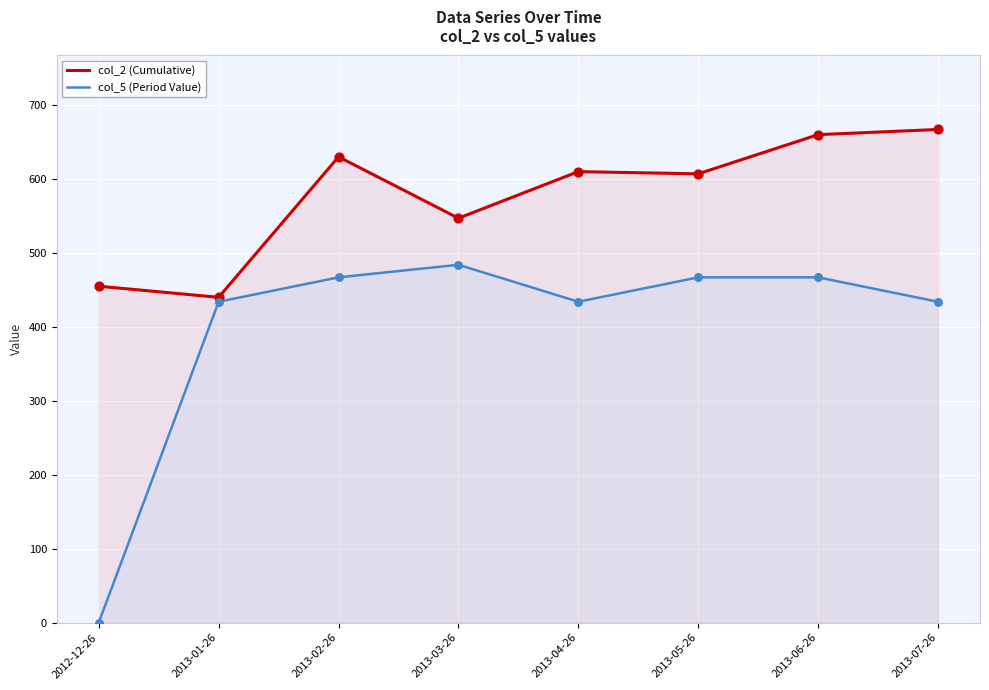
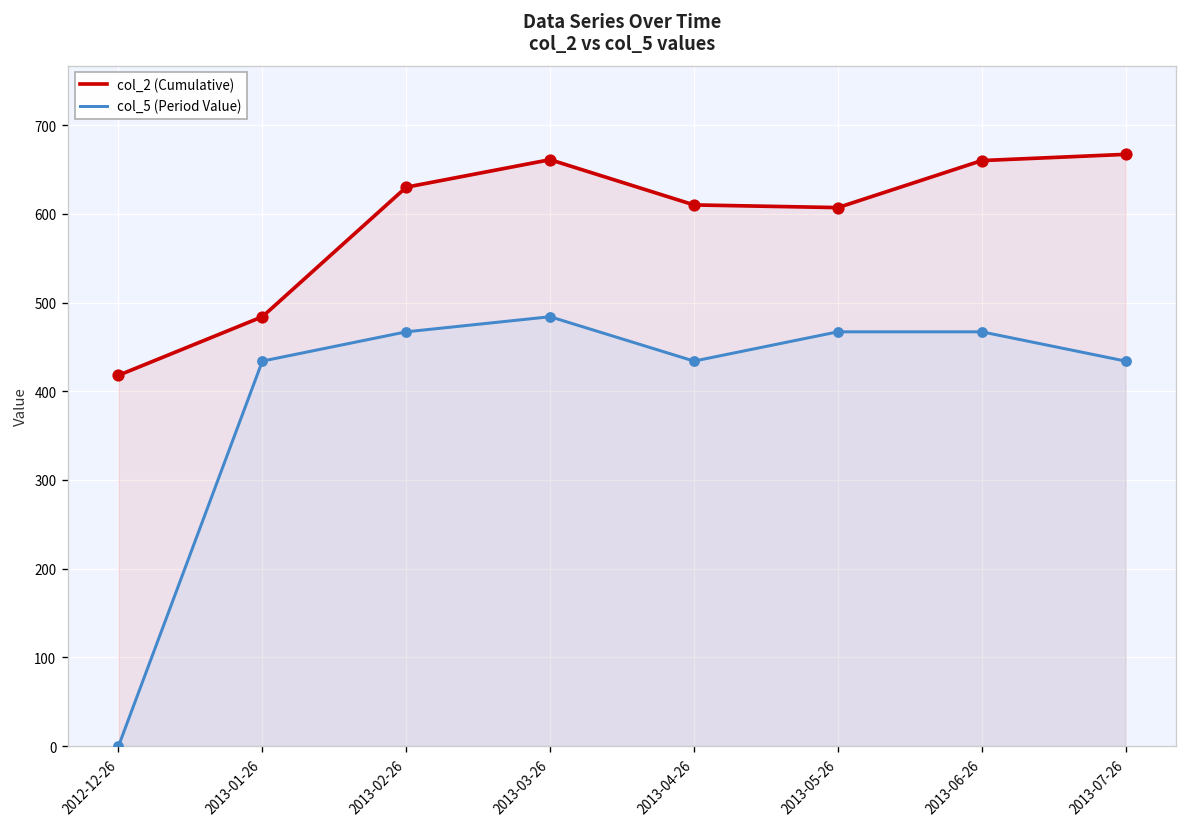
  {
    "col_2 (Cumulative)": {
-     "2012-12-26": 460,
-     "2013-01-26": 440,
+     "2012-12-26": 420,
+     "2013-01-26": 480,
      "2013-02-26": 630,
-     "2013-03-26": 550,
+     "2013-03-26": 660,
      "2013-04-26": 610,
      "2013-05-26": 610,
      "2013-06-26": 660,
      "2013-07-26": 670
    },
    "col_5 (Period Value)": {
      "2012-12-26": 0,
      "2013-01-26": 430,
      "2013-02-26": 470,
      "2013-03-26": 480,
      "2013-04-26": 430,
      "2013-05-26": 470,
      "2013-06-26": 470,
      "2013-07-26": 430
    }
  }
